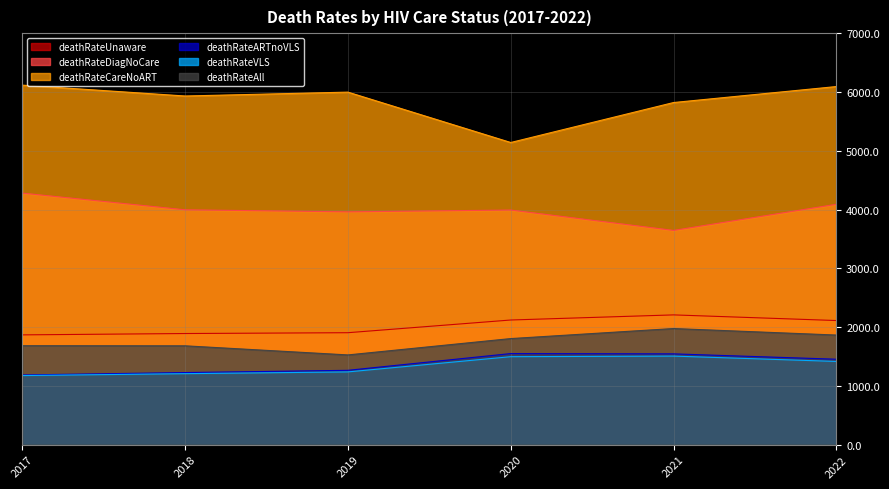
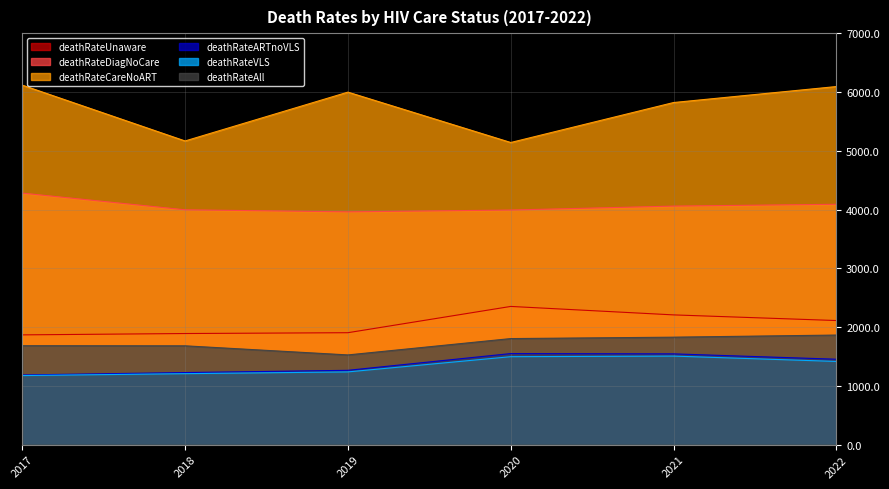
  {
    "deathRateUnaware": {
      "2017": 1900,
      "2018": 1900,
      "2019": 1900,
-     "2020": 2100,
+     "2020": 2400,
      "2021": 2200,
      "2022": 2100
    },
    "deathRateDiagNoCare": {
      "2017": 4300,
      "2018": 4000,
      "2019": 4000,
      "2020": 4000,
-     "2021": 3600,
+     "2021": 4100,
      "2022": 4100
    },
    "deathRateCareNoART": {
      "2017": 6100,
-     "2018": 5900,
+     "2018": 5200,
      "2019": 6000,
      "2020": 5100,
      "2021": 5800,
      "2022": 6100
    },
    "deathRateARTnoVLS": {
      "2020": 1500
    },
    "deathRateVLS": {
      "2020": 1500
    },
    "deathRateAll": {
      "2017": 1700,
      "2018": 1700,
      "2019": 1500,
      "2020": 1800,
-     "2021": 2000,
+     "2021": 1800,
      "2022": 1900
    }
  }
